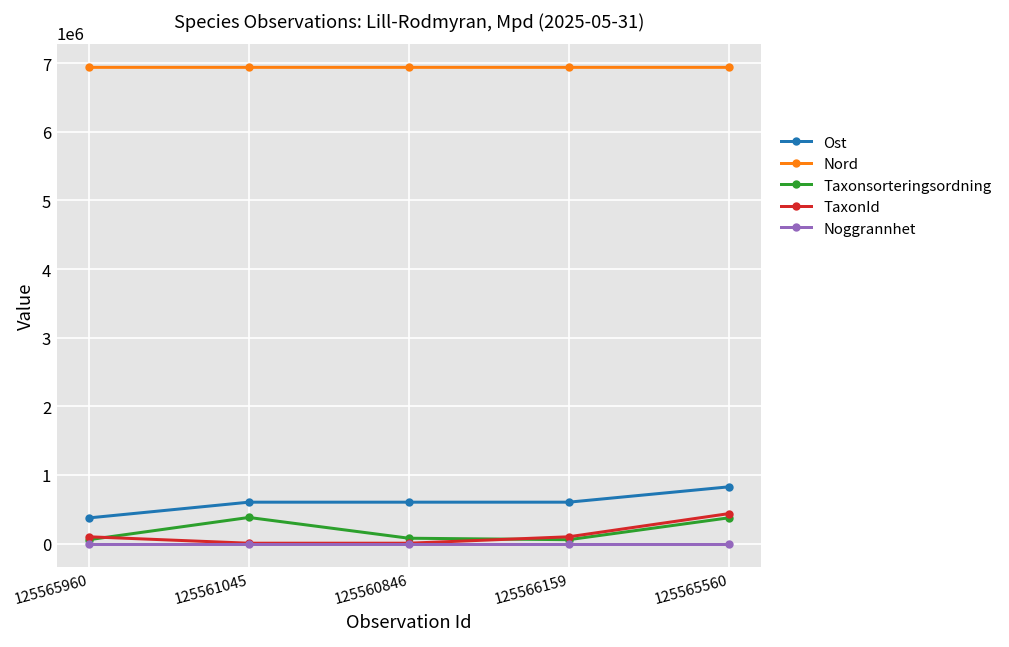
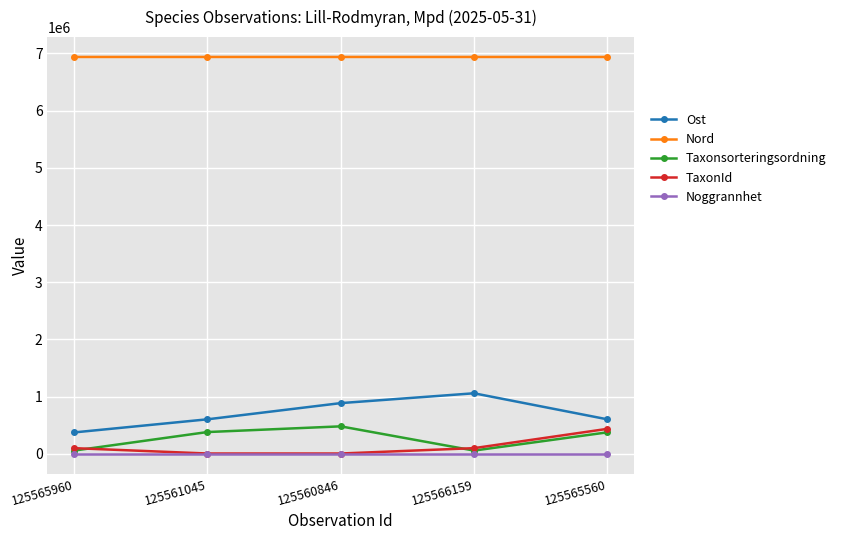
  {
    "Ost": {
      "125565960": 400000,
      "125561045": 600000,
-     "125560846": 600000,
-     "125566159": 600000,
-     "125565560": 800000
+     "125560846": 900000,
+     "125566159": 1100000,
+     "125565560": 600000
    },
    "Nord": {
      "125565960": 6900000,
      "125561045": 6900000,
      "125560846": 6900000,
      "125566159": 6900000,
      "125565560": 6900000
    },
    "Taxonsorteringsordning": {
      "125561045": 400000,
-     "125560846": 100000,
+     "125560846": 500000,
      "125565560": 400000
    },
    "TaxonId": {
      "125565560": 400000
    },
    "Noggrannhet": {
      "125565960": 0,
      "125566159": 0,
      "125565560": 0
    }
  }
